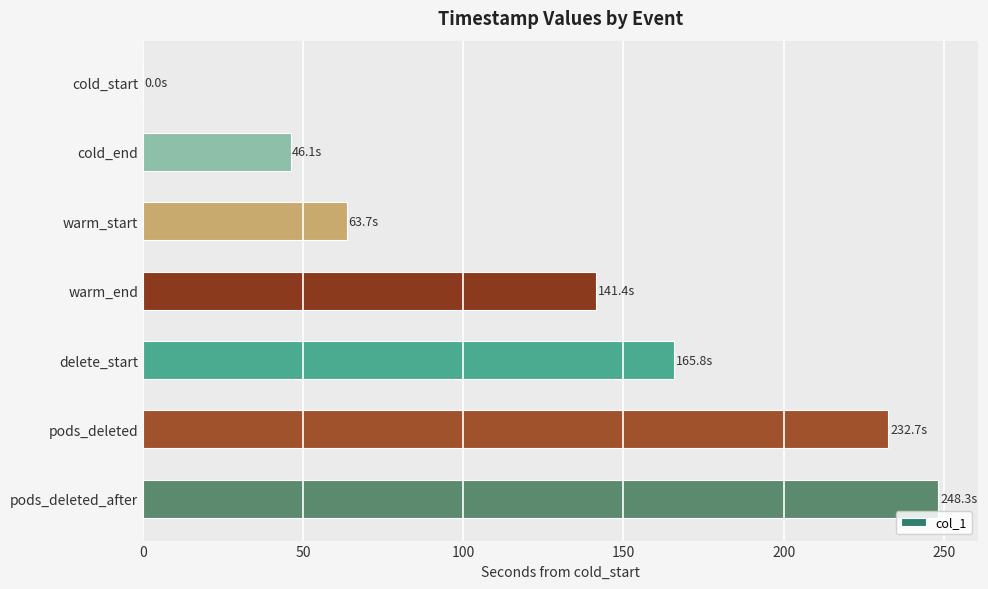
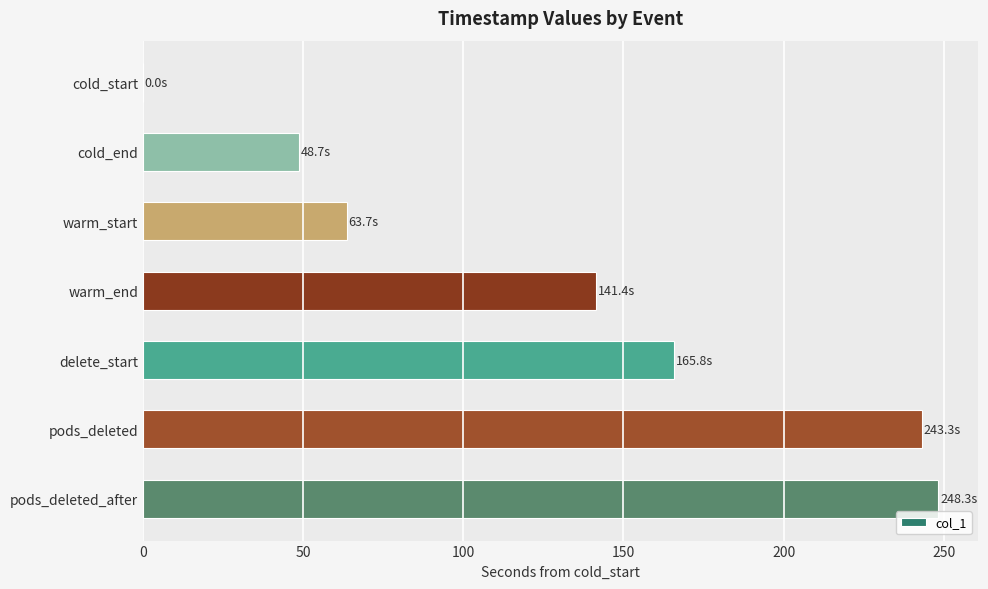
  {
    "cold_start": "0.0s",
-   "cold_end": "46.1s",
+   "cold_end": "48.7s",
    "warm_start": "63.7s",
    "warm_end": "141.4s",
    "delete_start": "165.8s",
-   "pods_deleted": "232.7s",
+   "pods_deleted": "243.3s",
    "pods_deleted_after": "248.3s"
  }
